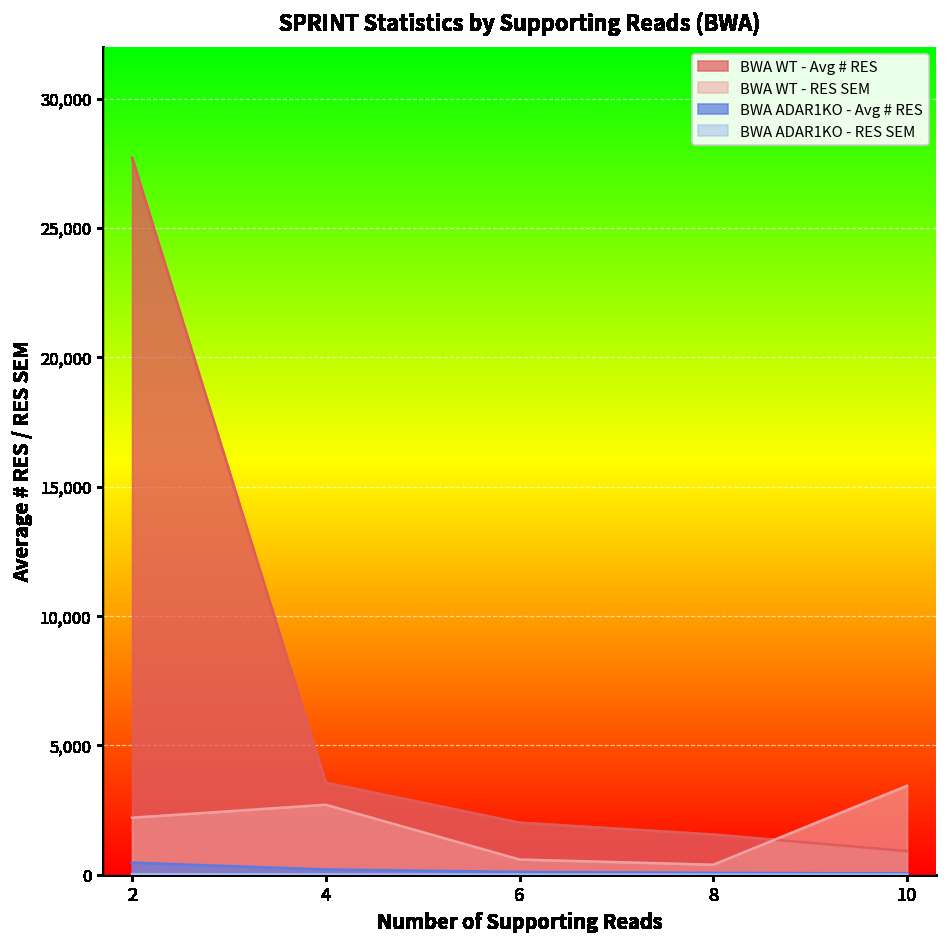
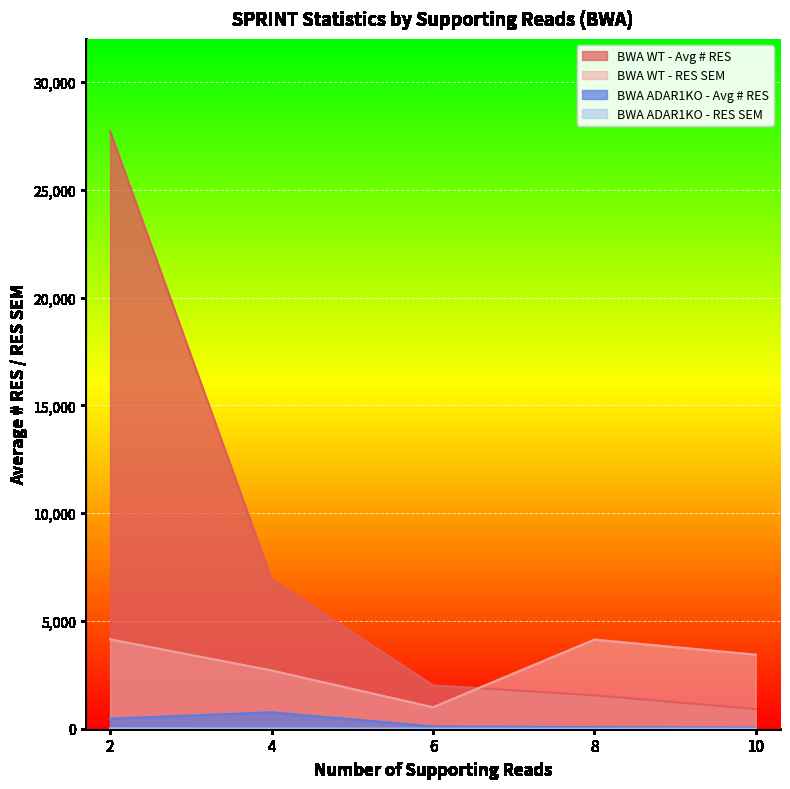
  {
    "BWA WT - Avg # RES": {
      "2": "27,700",
-     "4": "3,600",
+     "4": "6,900",
      "6": "2,000",
      "8": "1,600",
      "10": "900"
    },
    "BWA WT - RES SEM": {
-     "2": "2,200",
+     "2": "4,100",
      "4": "2,700",
-     "6": "600",
-     "8": "400",
+     "6": "1,000",
+     "8": "4,100",
      "10": "3,400"
    },
    "BWA ADAR1KO - Avg # RES": {
      "2": "500",
-     "4": "200"
+     "4": "800"
    },
    "BWA ADAR1KO - RES SEM": {
      "2": "0",
      "4": "0"
    }
  }
